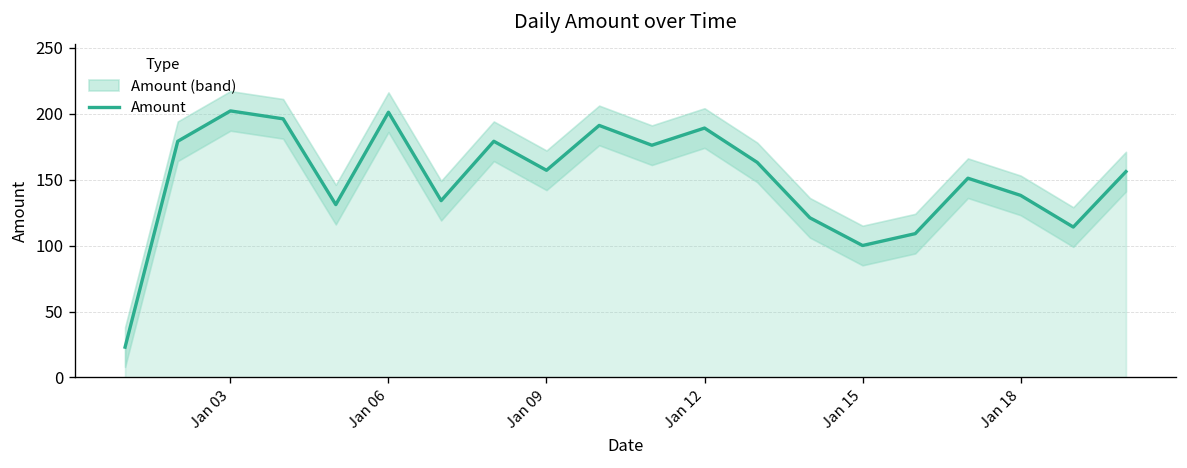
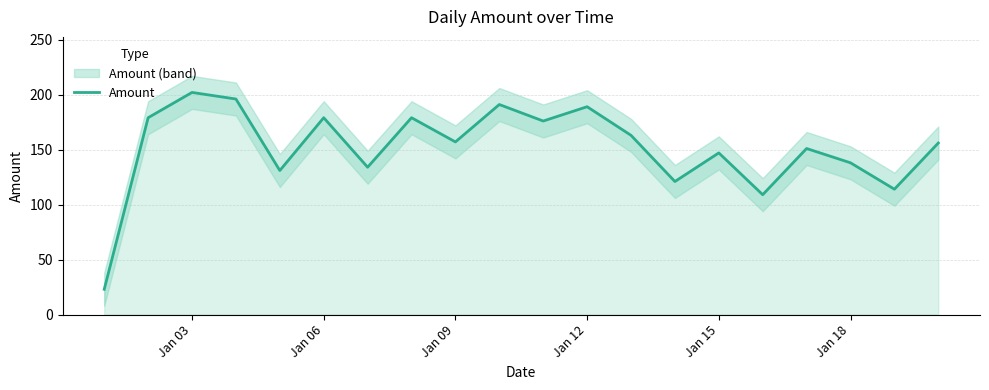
  {
    "Amount": {
      "Jan 03": 202,
-     "Jan 06": 201,
+     "Jan 06": 179,
      "Jan 09": 157,
      "Jan 12": 189,
-     "Jan 15": 100,
+     "Jan 15": 147,
      "Jan 18": 138
    }
  }
